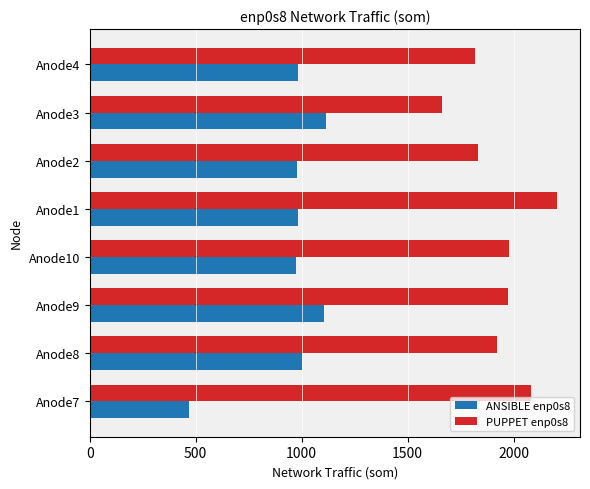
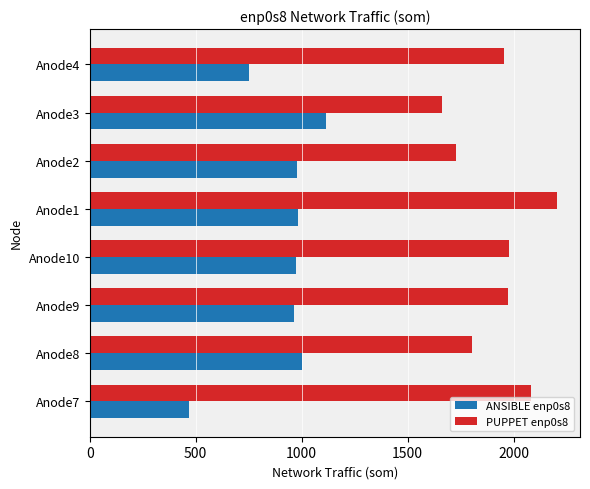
  {
    "ANSIBLE enp0s8": {
-     "Anode4": 980,
+     "Anode4": 750,
      "Anode3": 1120,
      "Anode2": 980,
      "Anode1": 980,
      "Anode10": 980,
-     "Anode9": 1100,
+     "Anode9": 960,
      "Anode8": 1000,
      "Anode7": 470
    },
    "PUPPET enp0s8": {
-     "Anode4": 1820,
+     "Anode4": 1950,
      "Anode3": 1660,
-     "Anode2": 1830,
+     "Anode2": 1730,
      "Anode1": 2200,
      "Anode10": 1980,
      "Anode9": 1970,
-     "Anode8": 1920,
+     "Anode8": 1810,
      "Anode7": 2080
    }
  }
